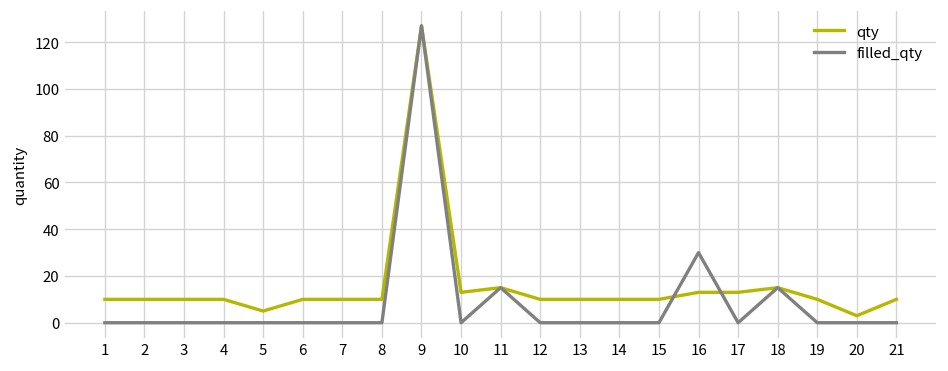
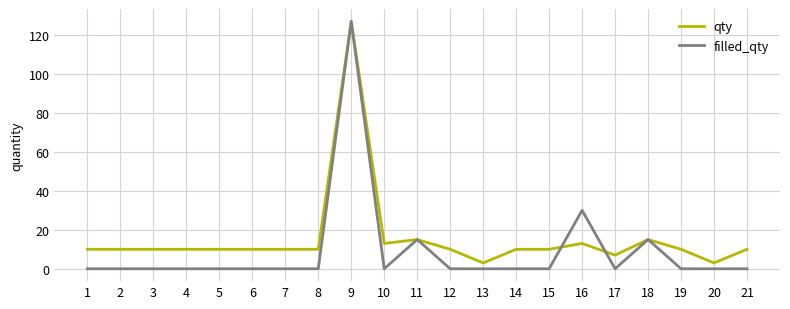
  {
    "qty": {
      "1": 10,
      "2": 10,
      "3": 10,
      "4": 10,
-     "5": 5,
+     "5": 10,
      "6": 10,
      "7": 10,
      "8": 10,
      "10": 13,
      "12": 10,
-     "13": 10,
+     "13": 3,
      "14": 10,
      "15": 10,
      "16": 13,
-     "17": 13,
+     "17": 7,
      "19": 10,
      "20": 3,
      "21": 10
    },
    "filled_qty": {
      "1": 0,
      "2": 0,
      "3": 0,
      "4": 0,
      "5": 0,
      "6": 0,
      "7": 0,
      "8": 0,
      "10": 0,
      "12": 0,
      "13": 0,
      "14": 0,
      "15": 0,
      "16": 30,
      "17": 0,
      "19": 0,
      "20": 0,
      "21": 0
    }
  }
